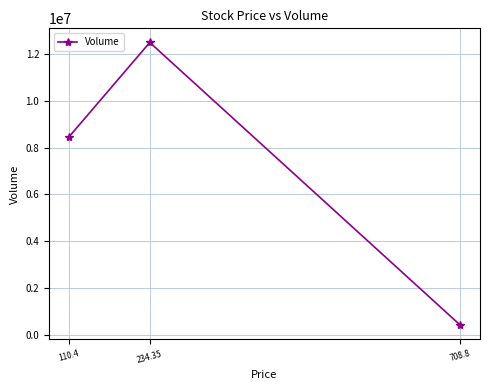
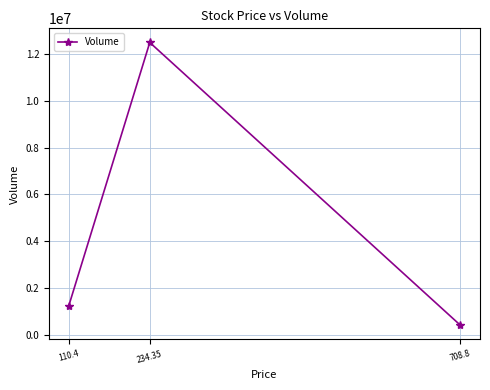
  {
-   "110.4": 8400000,
+   "110.4": 1200000,
    "234.35": 12500000,
    "708.8": 400000
  }
